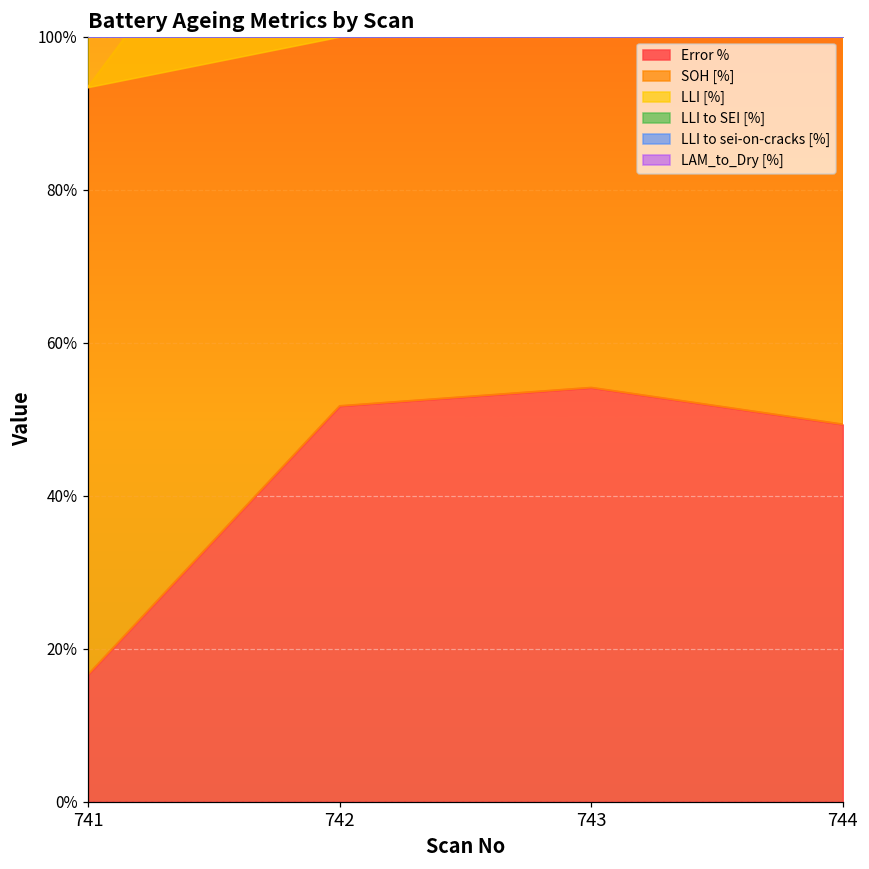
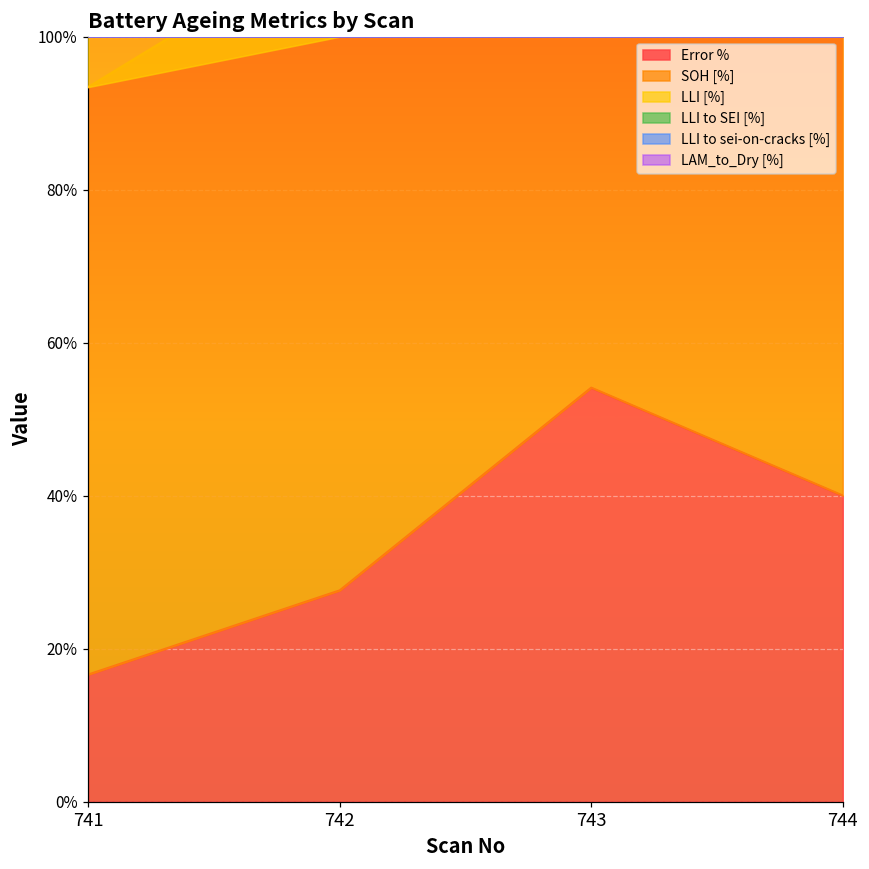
  {
    "Error %": {
      "741": "17%",
-     "742": "52%",
+     "742": "28%",
      "743": "54%",
-     "744": "49%"
+     "744": "40%"
    },
    "SOH [%]": {
      "741": "77%"
    }
  }
